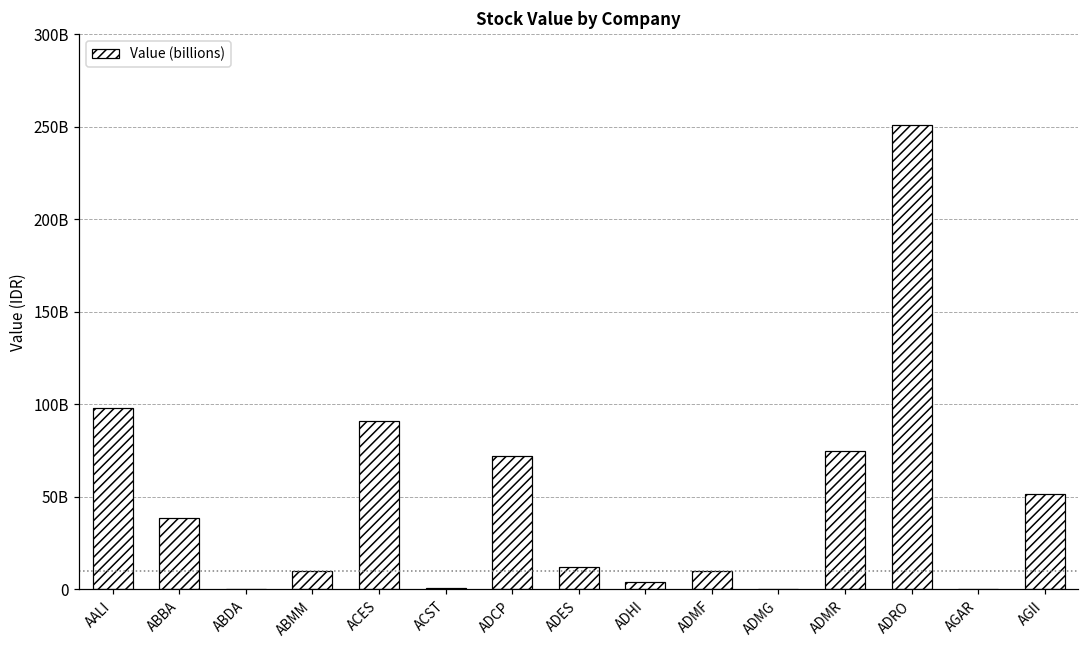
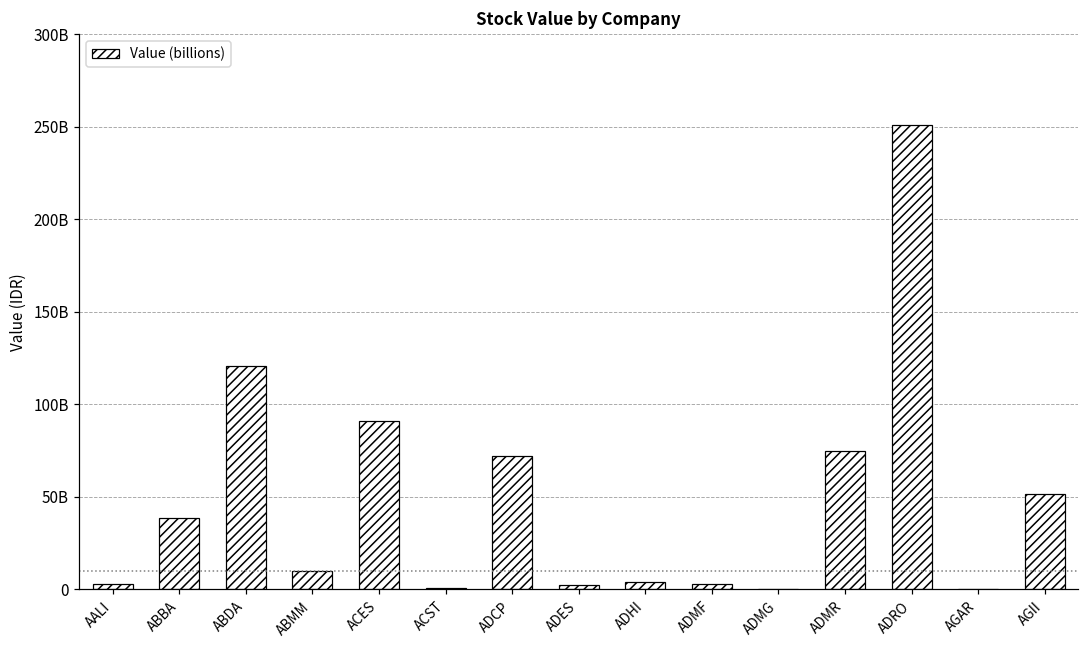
  {
-   "AALI": 98000000000,
+   "AALI": 3000000000,
    "ABBA": 39000000000,
-   "ABDA": 0,
+   "ABDA": 121000000000,
    "ABMM": 10000000000,
    "ACES": 91000000000,
    "ADCP": 72000000000,
-   "ADES": 12000000000,
+   "ADES": 2000000000,
    "ADHI": 4000000000,
-   "ADMF": 10000000000,
+   "ADMF": 3000000000,
    "ADMR": 75000000000,
    "ADRO": 251000000000,
    "AGII": 52000000000
  }
